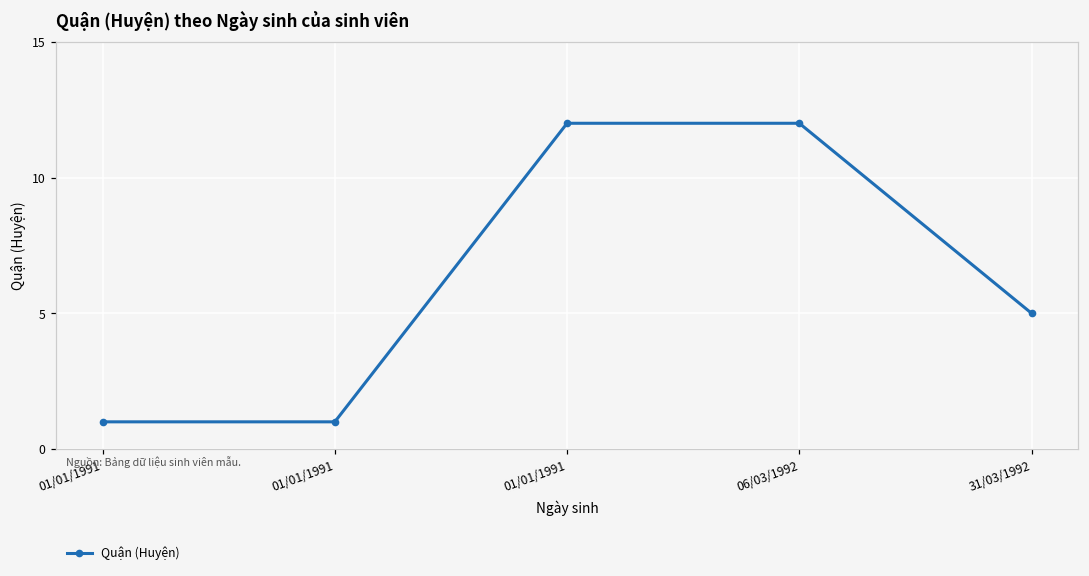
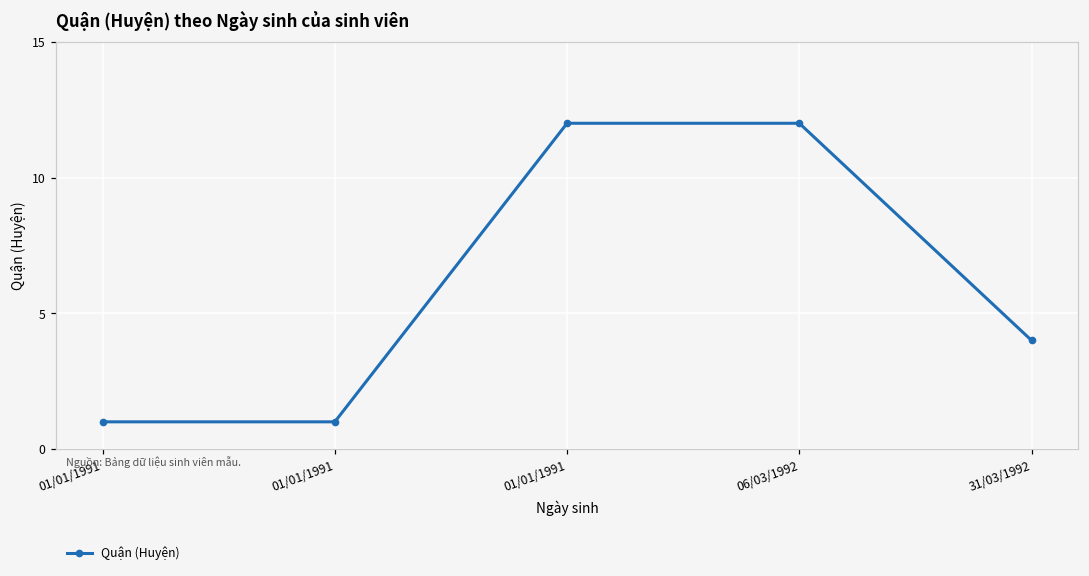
  {
    "06/03/1992": 12,
-   "31/03/1992": 5
+   "31/03/1992": 4
  }
